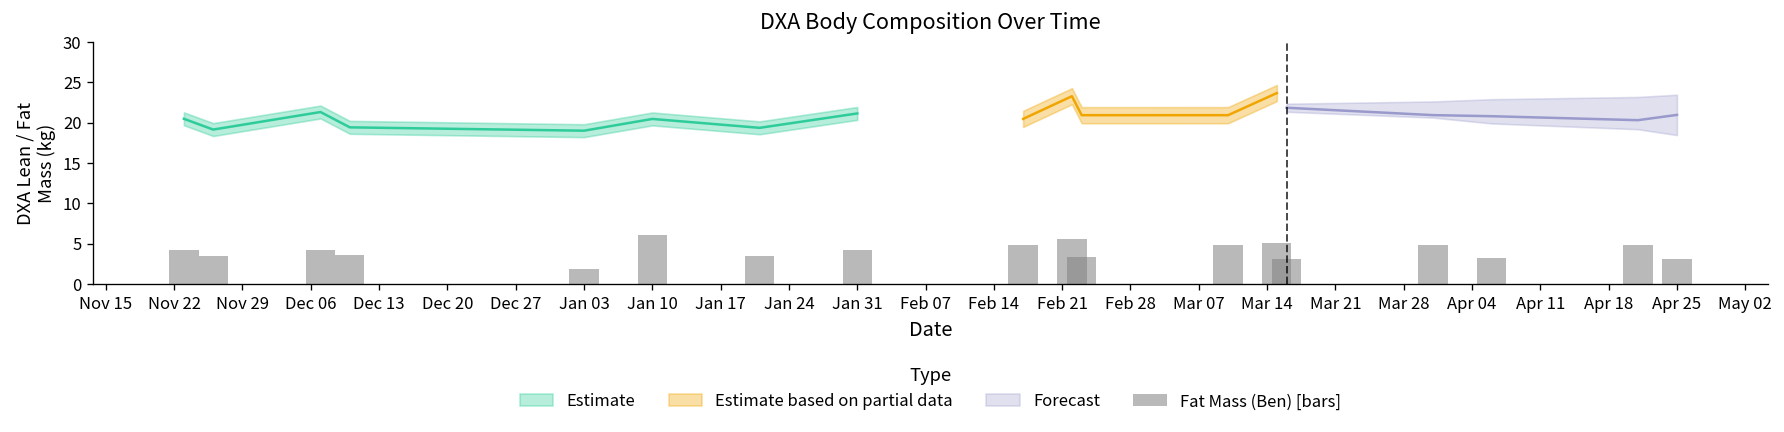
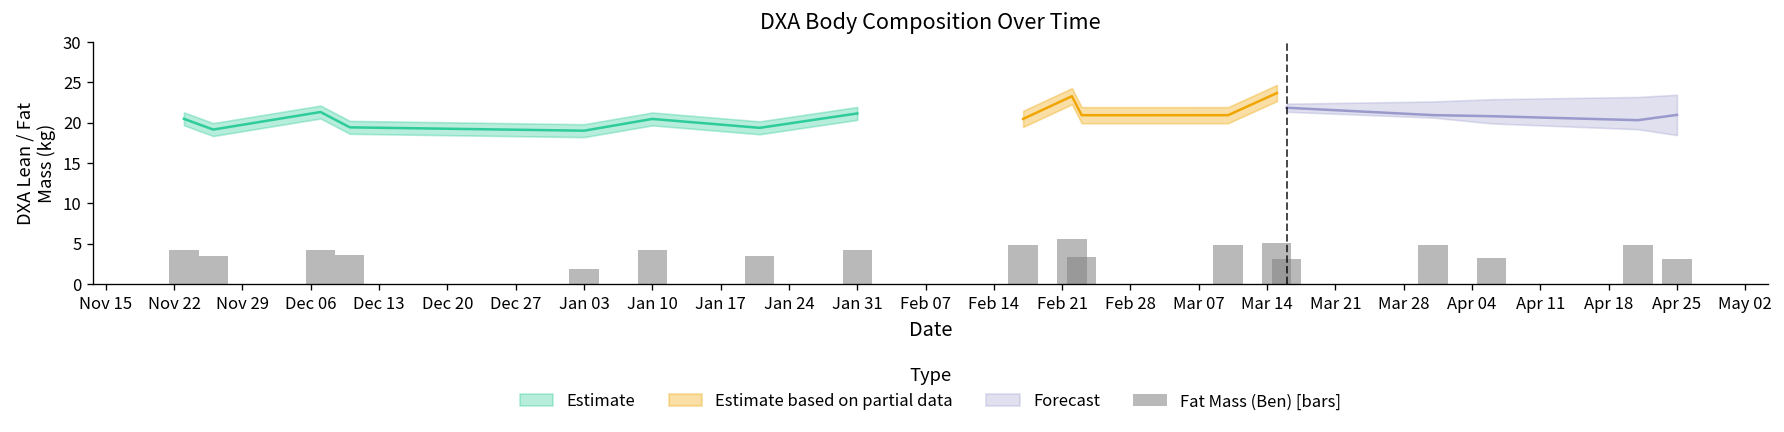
  {
    "Fat Mass (Ben) [bars]": {
      "Jan 03": 2,
-     "Jan 10": 6,
+     "Jan 10": 4,
      "Jan 31": 4,
      "Apr 25": 3
    }
  }
